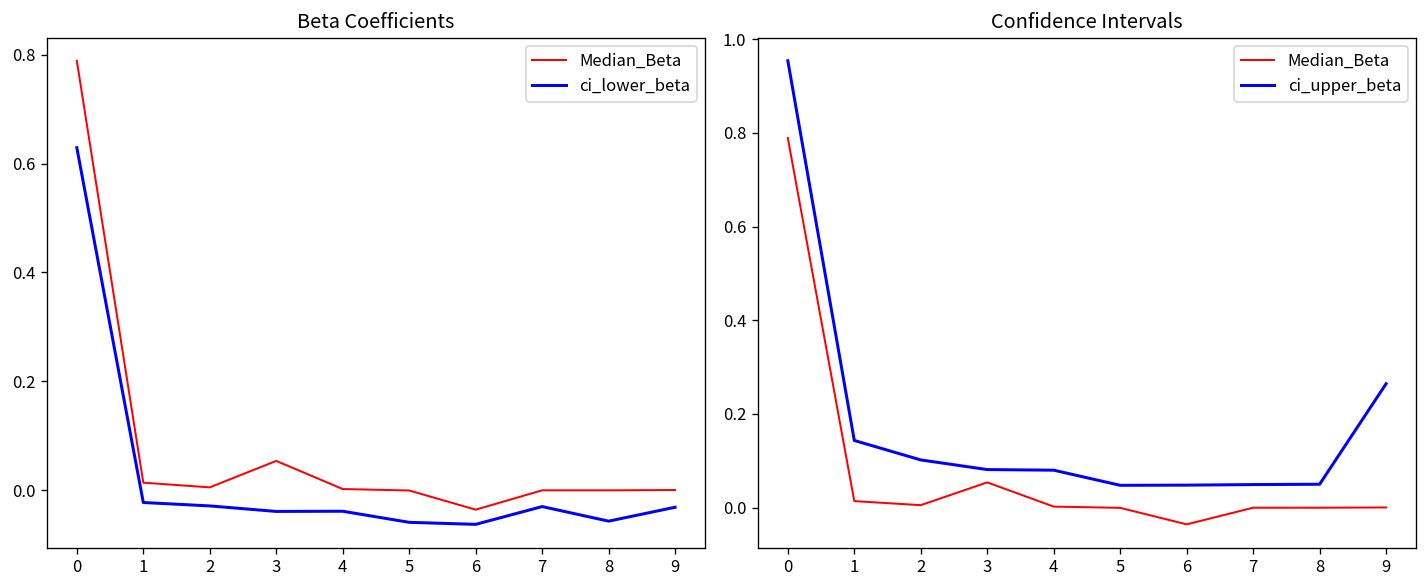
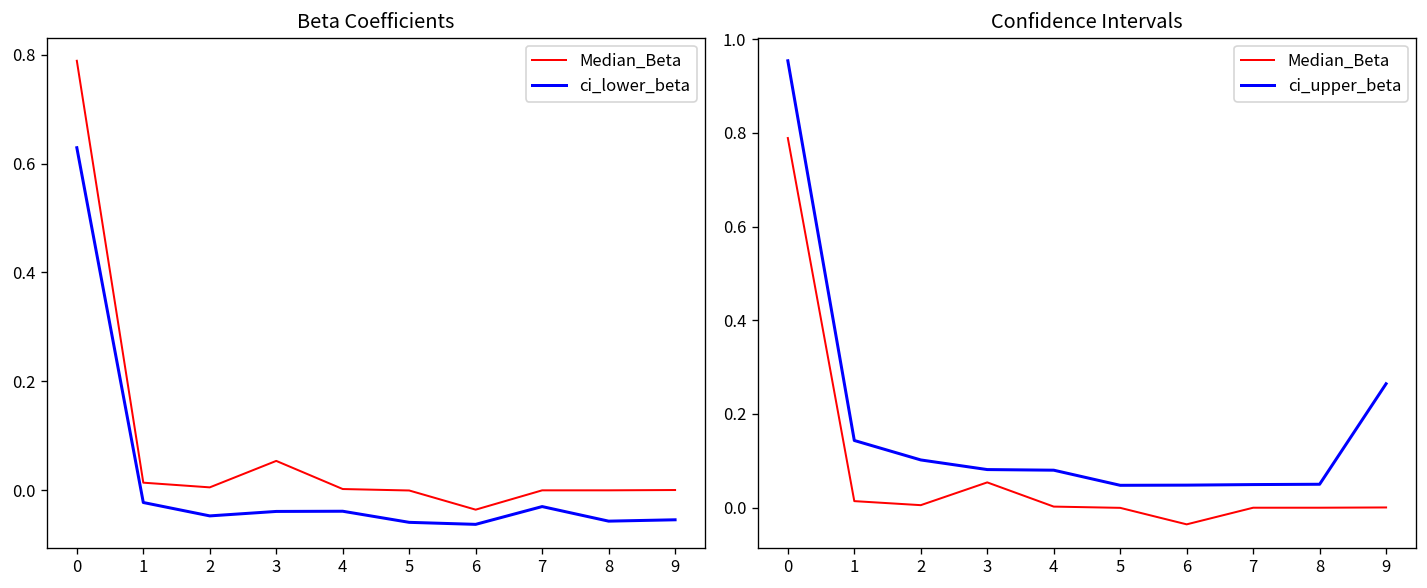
  {
    "Beta Coefficients": {
      "Median_Beta": {
        "0": 0.79,
        "1": 0.01,
        "2": 0.01,
        "3": 0.05,
        "4": 0.00,
        "5": 0.00,
        "6": -0.04,
        "7": 0.00,
        "8": 0.00,
        "9": 0.00
      },
      "ci_lower_beta": {
        "0": 0.63,
        "1": -0.02,
-       "2": -0.03,
+       "2": -0.05,
        "3": -0.04,
        "4": -0.04,
        "5": -0.06,
        "6": -0.06,
        "7": -0.03,
        "8": -0.06,
-       "9": -0.03
+       "9": -0.05
      }
    },
    "Confidence Intervals": {
      "Median_Beta": {
        "0": 0.79,
        "1": 0.01,
        "2": 0.01,
        "3": 0.05,
        "4": 0.00,
        "5": 0.00,
        "6": -0.04,
        "7": 0.00,
        "8": 0.00,
        "9": 0.00
      },
      "ci_upper_beta": {
        "0": 0.95,
        "1": 0.14,
        "2": 0.10,
        "3": 0.08,
        "4": 0.08,
        "5": 0.05,
        "6": 0.05,
        "7": 0.05,
        "8": 0.05,
        "9": 0.26
      }
    }
  }
